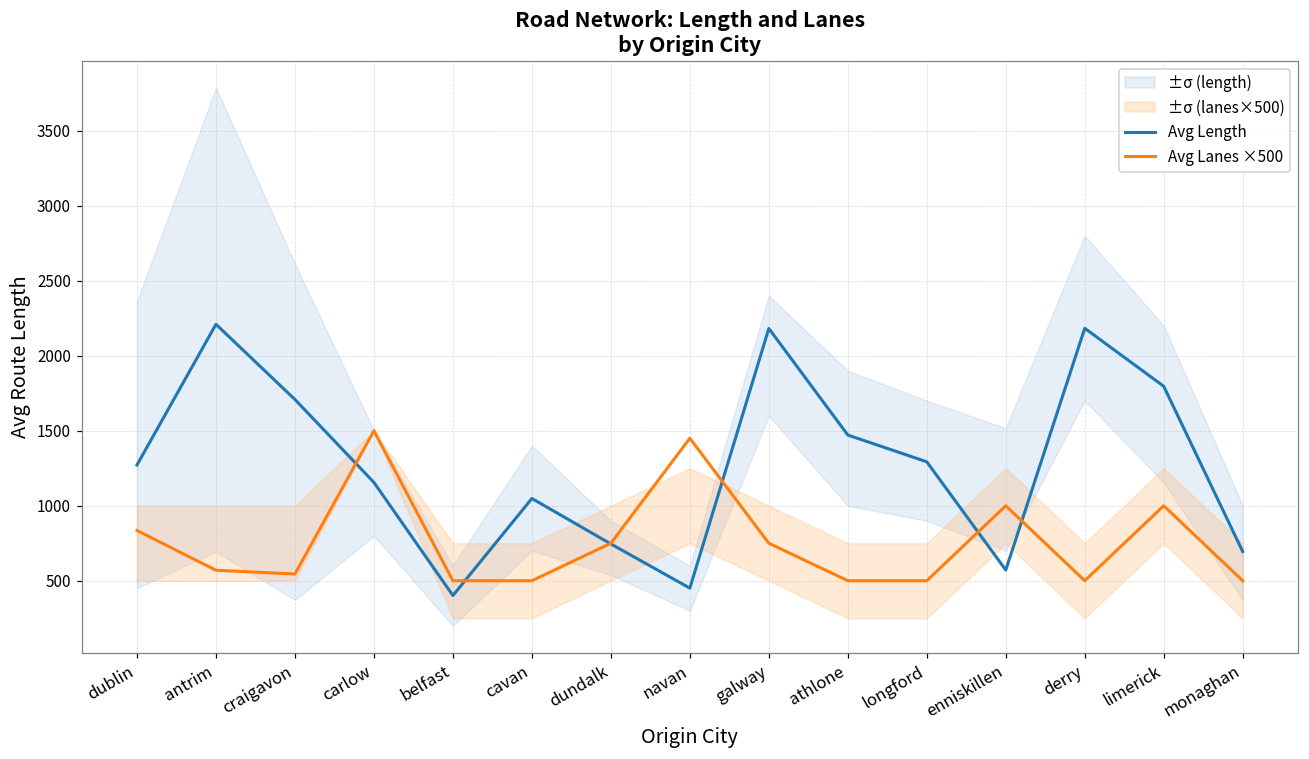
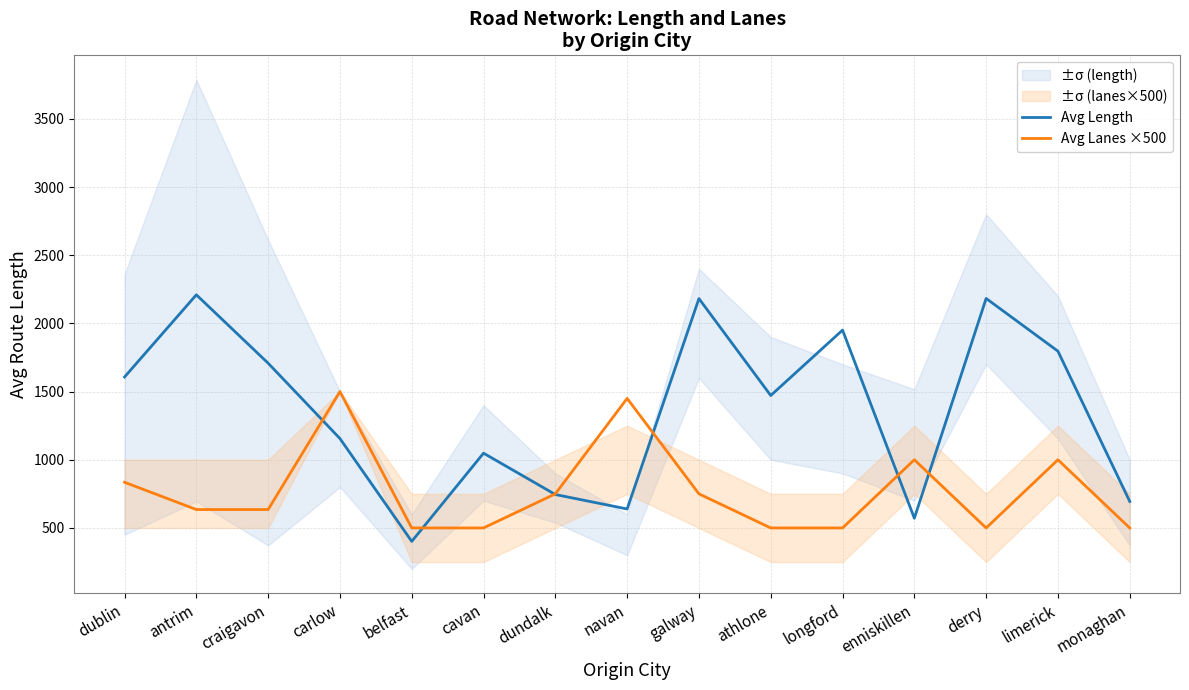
  {
    "Avg Length": {
-     "dublin": 1270,
+     "dublin": 1610,
      "antrim": 2210,
      "craigavon": 1710,
      "carlow": 1160,
      "belfast": 400,
      "cavan": 1050,
-     "navan": 450,
+     "navan": 640,
      "galway": 2180,
      "athlone": 1470,
-     "longford": 1290,
+     "longford": 1950,
      "enniskillen": 570,
      "derry": 2180,
      "limerick": 1800,
      "monaghan": 690
    },
    "Avg Lanes ×500": {
      "dublin": 840,
-     "antrim": 570,
-     "craigavon": 550,
+     "antrim": 640,
+     "craigavon": 640,
      "belfast": 500,
      "cavan": 500,
      "navan": 1450,
      "galway": 750,
      "athlone": 500,
      "longford": 500,
      "enniskillen": 1000,
      "derry": 500,
      "limerick": 1000,
      "monaghan": 500
    }
  }
